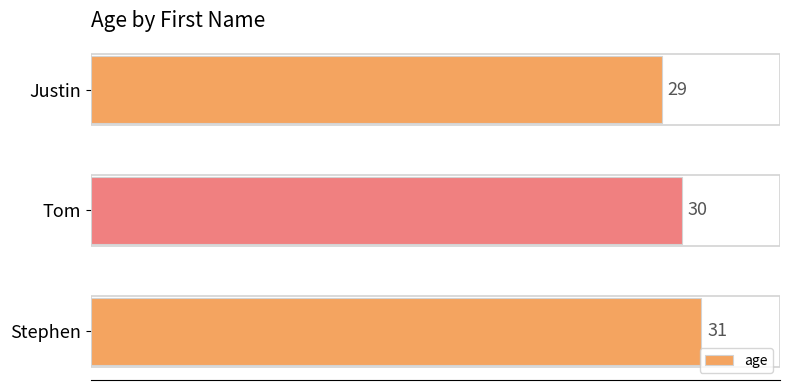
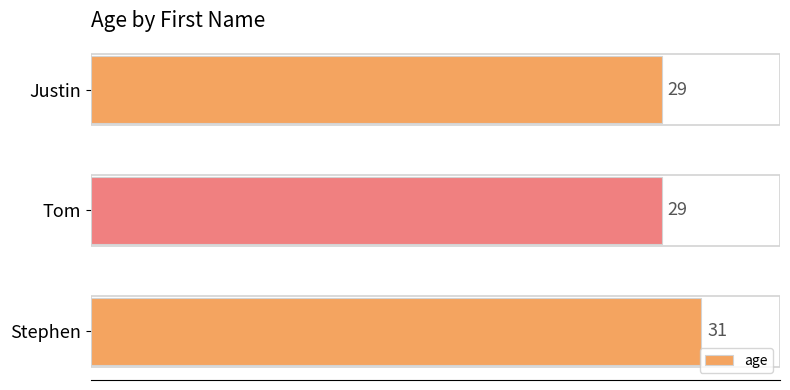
  {
    "Justin": 29,
-   "Tom": 30,
+   "Tom": 29,
    "Stephen": 31
  }
